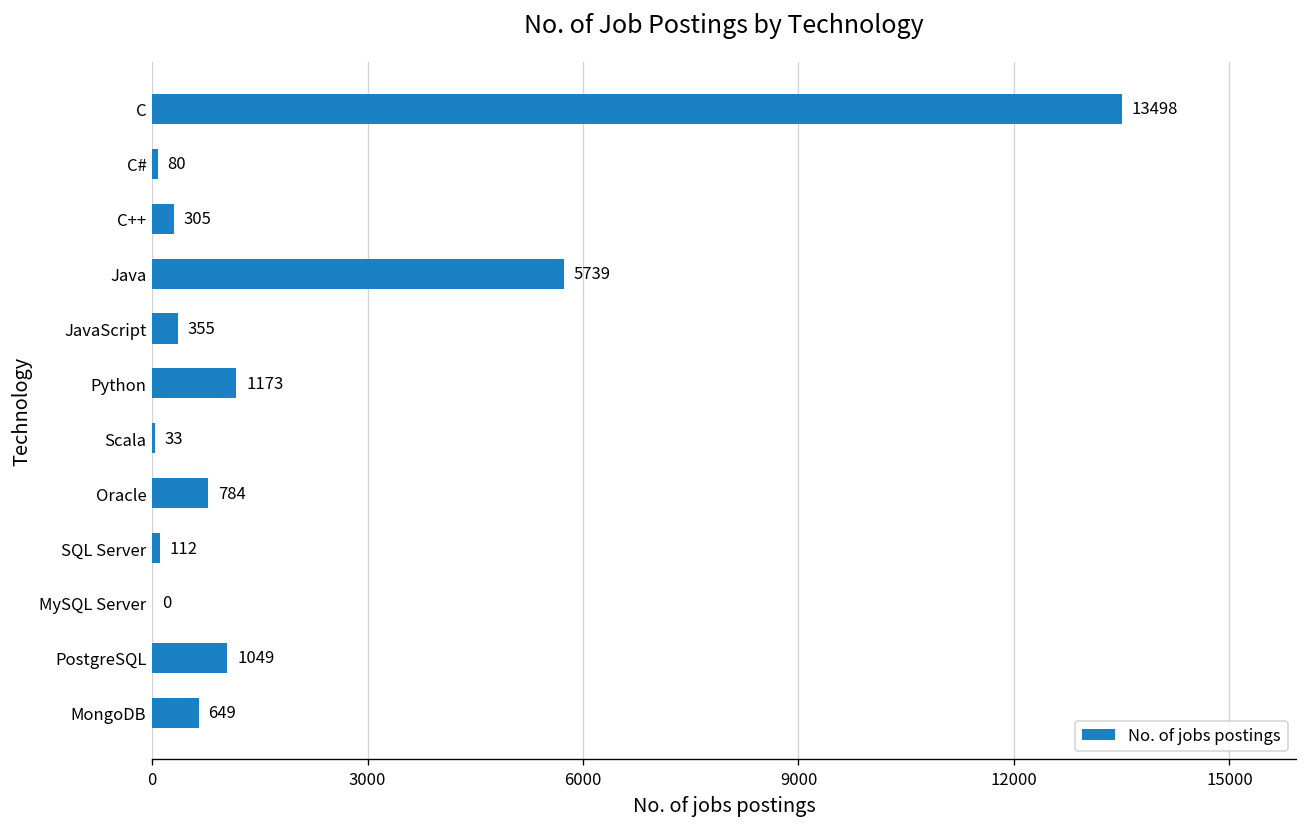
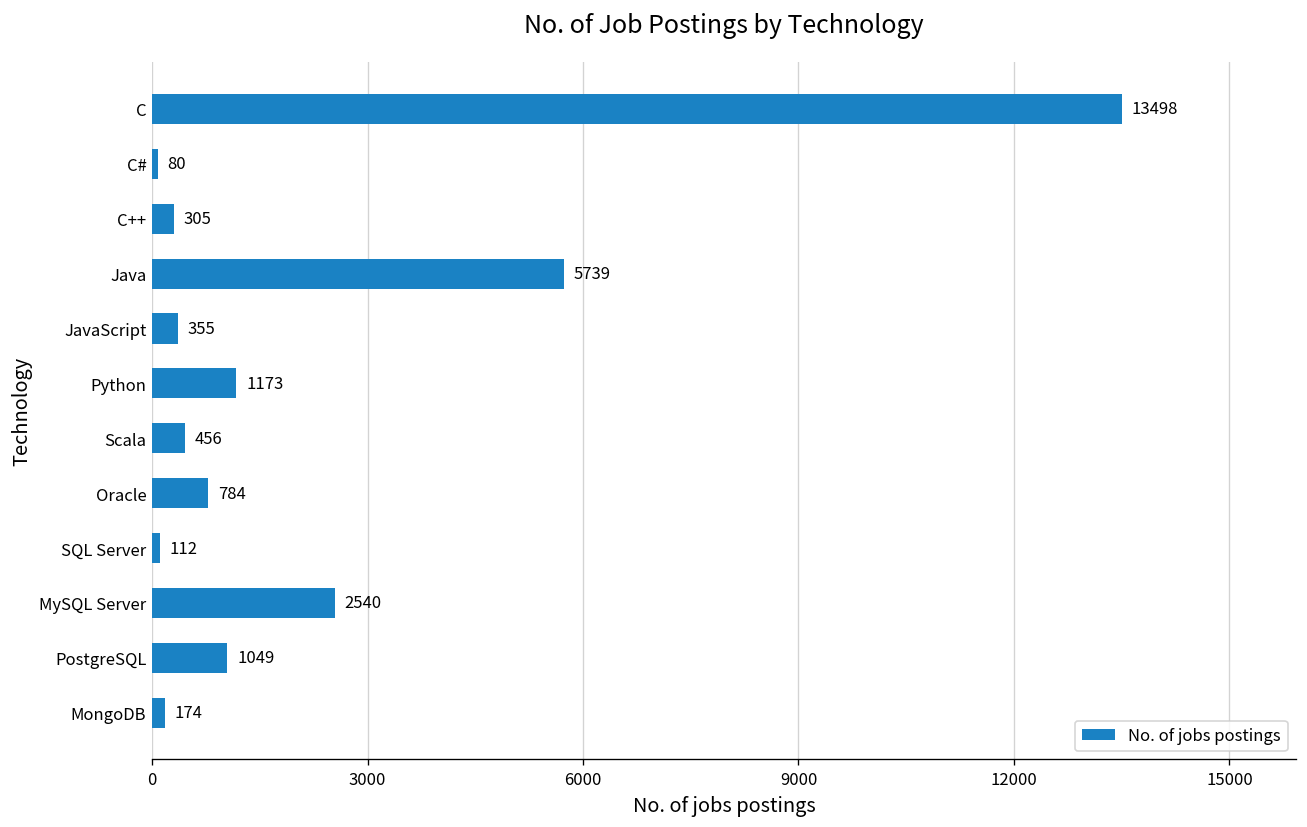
  {
    "C": 13498,
    "C#": 80,
    "C++": 305,
    "Java": 5739,
    "JavaScript": 355,
    "Python": 1173,
-   "Scala": 33,
+   "Scala": 456,
    "Oracle": 784,
    "SQL Server": 112,
-   "MySQL Server": 0,
+   "MySQL Server": 2540,
    "PostgreSQL": 1049,
-   "MongoDB": 649
+   "MongoDB": 174
  }
